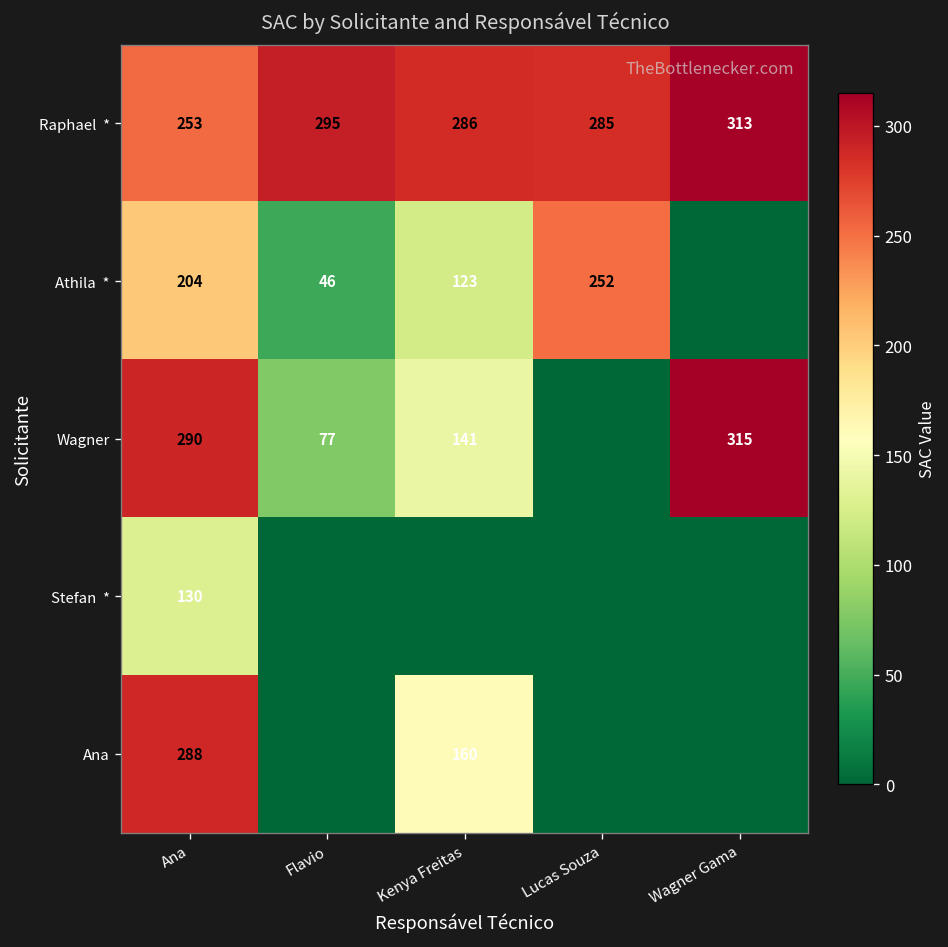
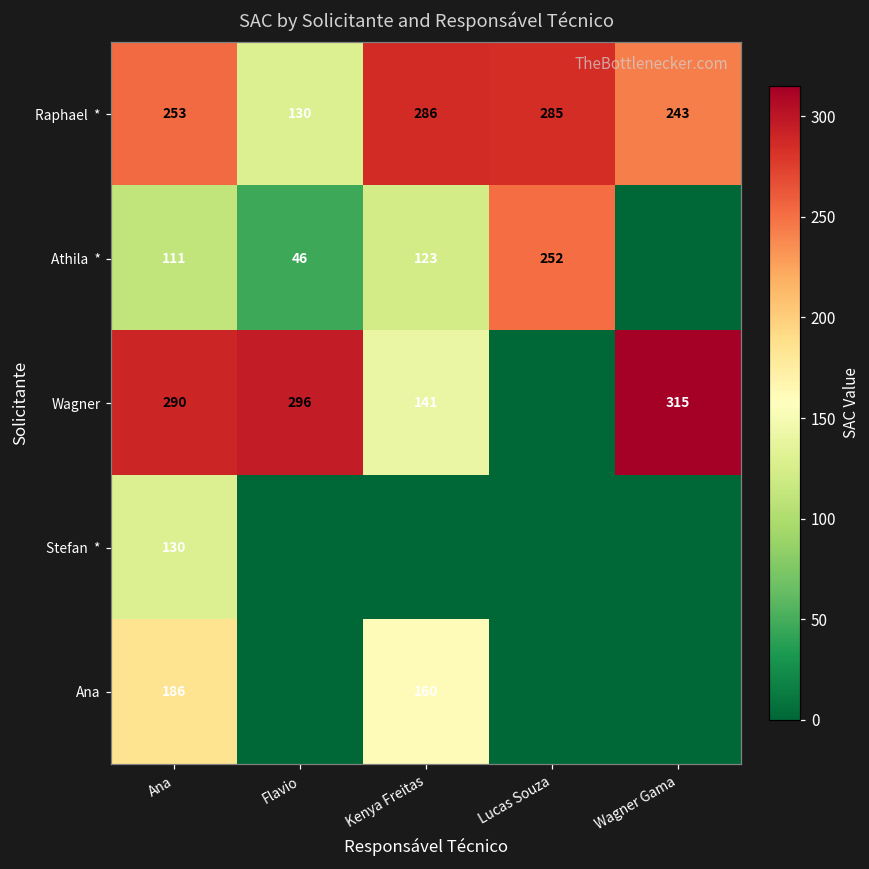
  {
    "Raphael *": {
      "Ana": 253,
-     "Flavio": 295,
+     "Flavio": 130,
      "Kenya Freitas": 286,
      "Lucas Souza": 285,
-     "Wagner Gama": 313
+     "Wagner Gama": 243
    },
    "Athila *": {
-     "Ana": 204,
+     "Ana": 111,
      "Flavio": 46,
      "Kenya Freitas": 123,
      "Lucas Souza": 252
    },
    "Wagner": {
      "Ana": 290,
-     "Flavio": 77,
+     "Flavio": 296,
      "Kenya Freitas": 141,
      "Wagner Gama": 315
    },
    "Stefan *": {
      "Ana": 130
    },
    "Ana": {
-     "Ana": 288,
+     "Ana": 186,
      "Kenya Freitas": 160
    }
  }
